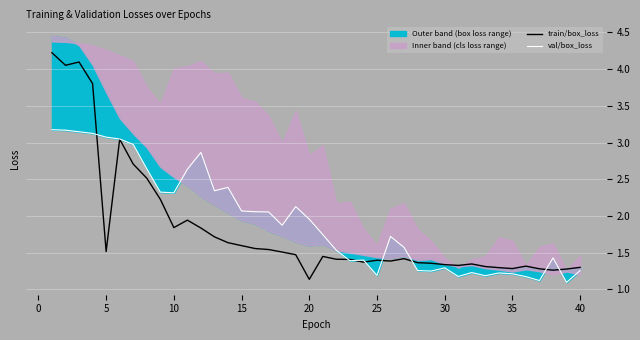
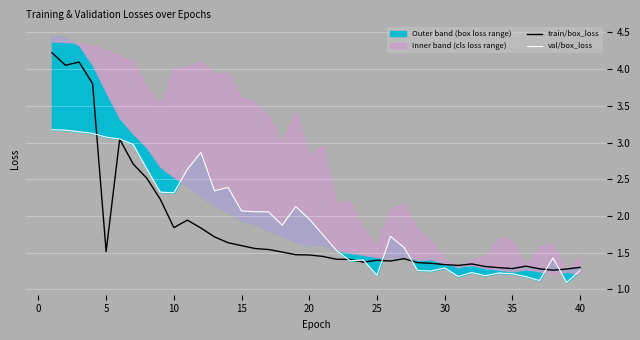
  {
    "train/box_loss": {
      "5": 1.5,
      "10": 1.8,
      "15": 1.6,
-     "20": 1.1,
+     "20": 1.5,
      "25": 1.4
    },
    "val/box_loss": {
      "5": 3.1,
      "10": 2.3,
      "25": 1.2,
      "30": 1.3,
      "35": 1.2,
      "40": 1.3
    }
  }
